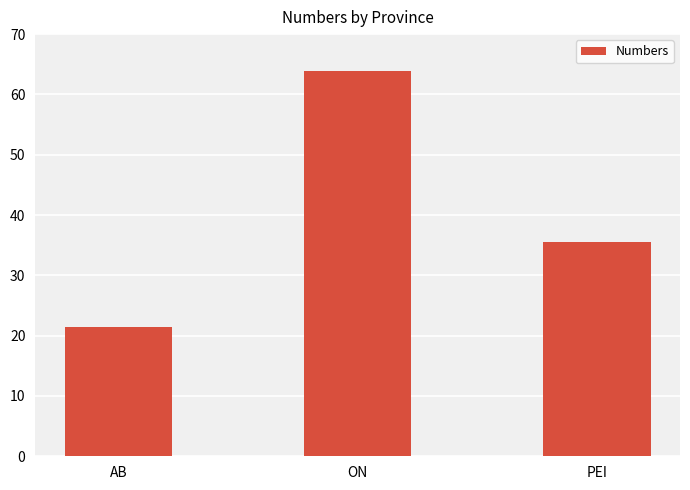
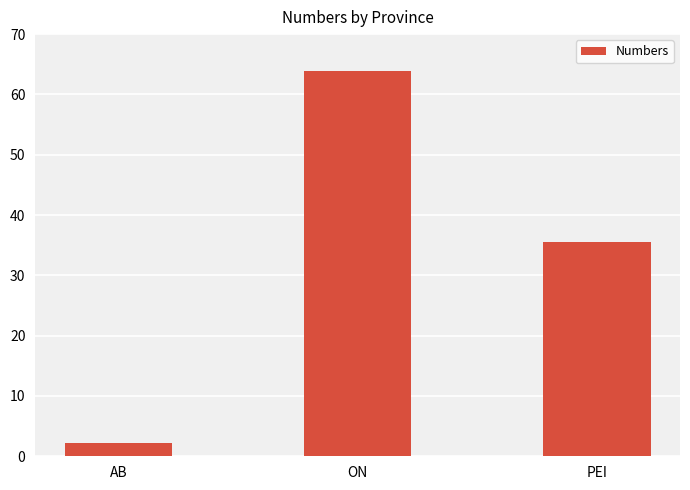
  {
-   "AB": 22,
+   "AB": 2,
    "ON": 64,
    "PEI": 36
  }
